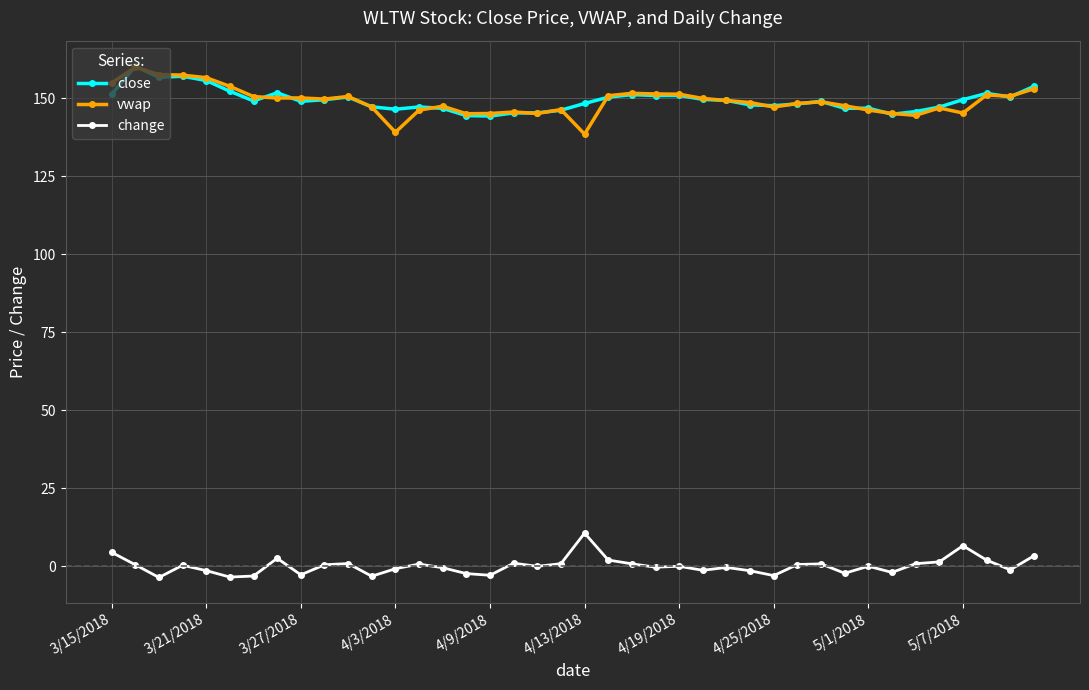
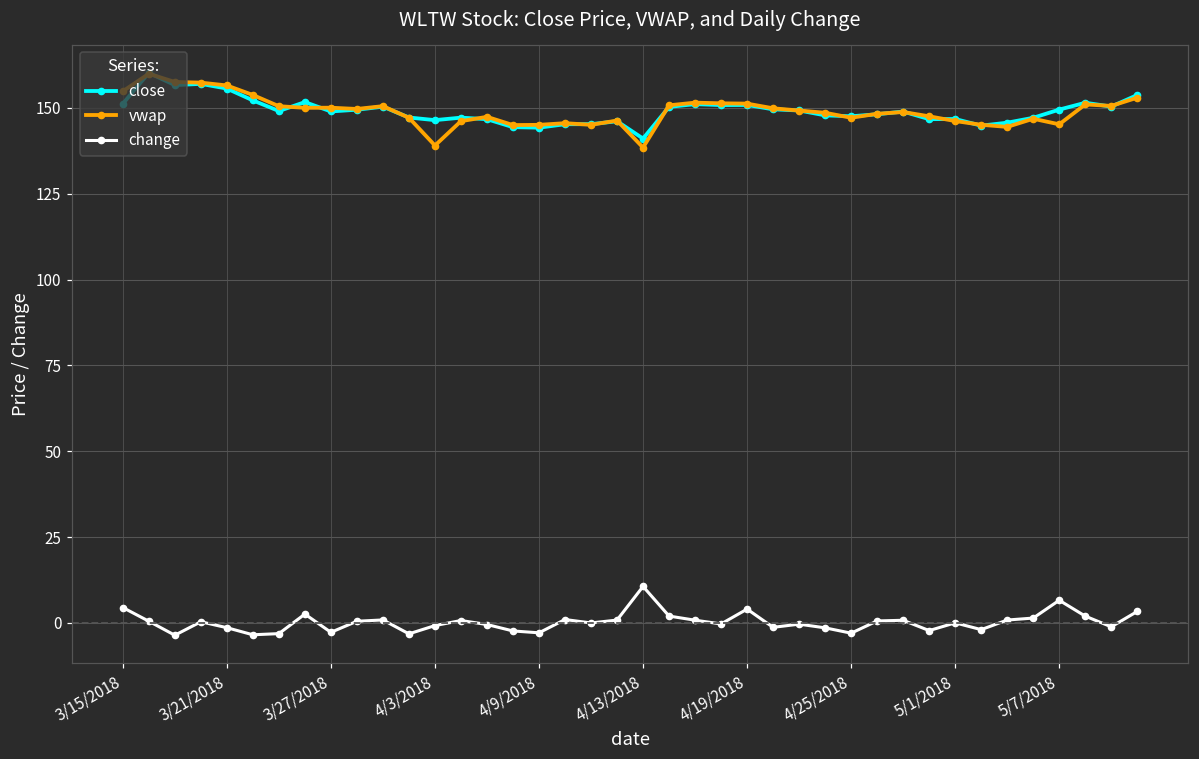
  {
    "close": {
      "3/21/2018": 156,
      "3/27/2018": 149,
      "4/3/2018": 146,
      "4/9/2018": 144,
-     "4/13/2018": 148,
+     "4/13/2018": 141,
      "5/7/2018": 149
    },
    "vwap": {
      "3/21/2018": 157,
      "3/27/2018": 150,
      "4/3/2018": 139,
      "4/9/2018": 145,
      "4/13/2018": 138,
      "5/7/2018": 145
    },
    "change": {
      "3/15/2018": 5,
      "3/21/2018": -1,
      "3/27/2018": -3,
      "4/3/2018": -1,
      "4/9/2018": -3,
      "4/13/2018": 11,
-     "4/19/2018": 0,
+     "4/19/2018": 4,
      "4/25/2018": -3,
      "5/1/2018": 0,
      "5/7/2018": 7
    }
  }
